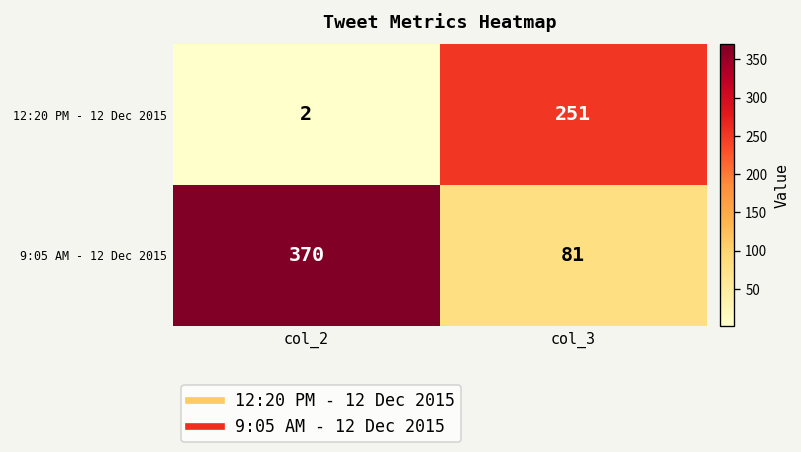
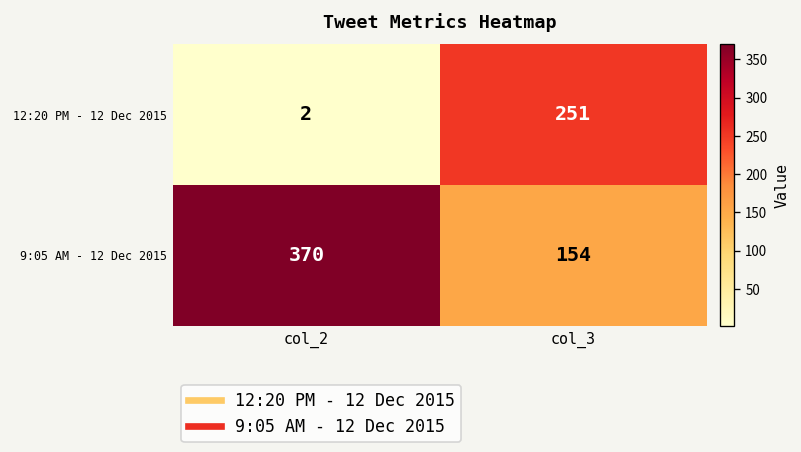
  {
    "12:20 PM - 12 Dec 2015": {
      "col_2": 2,
      "col_3": 251
    },
    "9:05 AM - 12 Dec 2015": {
      "col_2": 370,
-     "col_3": 81
+     "col_3": 154
    }
  }
